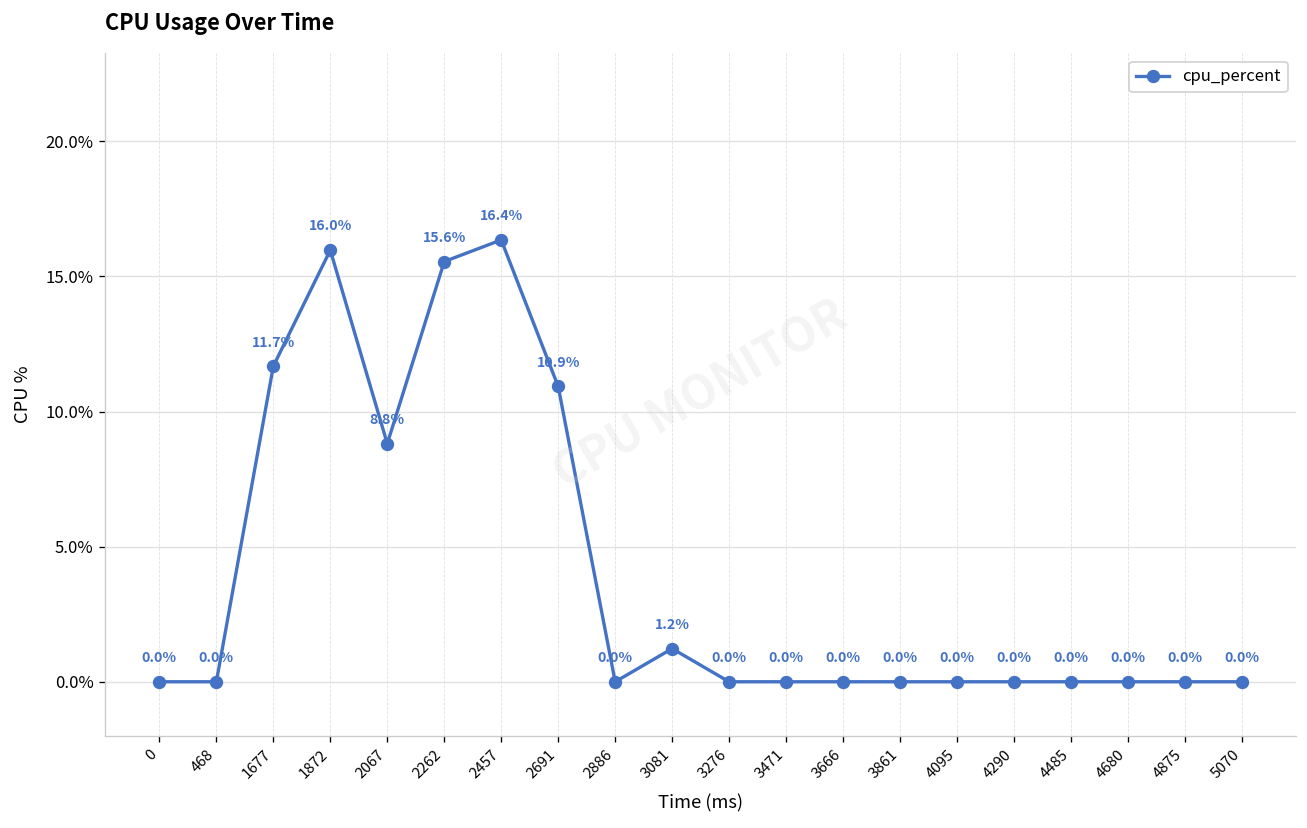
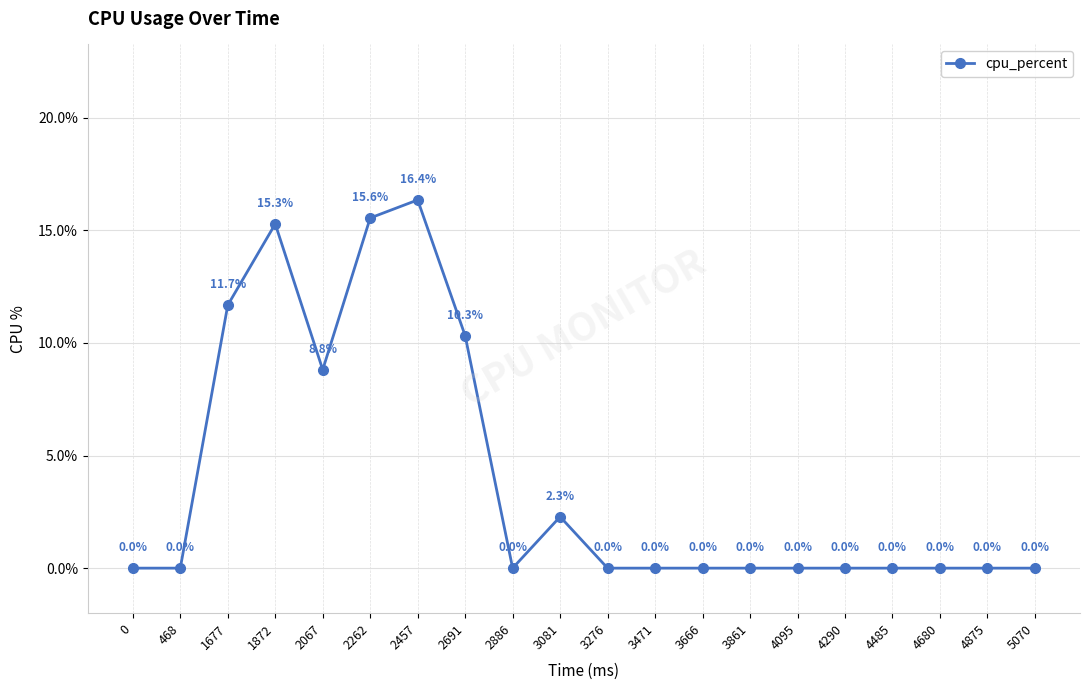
  {
    "0": "0.0%",
    "468": "0.0%",
    "1677": "11.7%",
-   "1872": "16.0%",
+   "1872": "15.3%",
    "2067": "8.8%",
    "2262": "15.6%",
    "2457": "16.4%",
-   "2691": "10.9%",
+   "2691": "10.3%",
    "2886": "0.0%",
-   "3081": "1.2%",
+   "3081": "2.3%",
    "3276": "0.0%",
    "3471": "0.0%",
    "3666": "0.0%",
    "3861": "0.0%",
    "4095": "0.0%",
    "4290": "0.0%",
    "4485": "0.0%",
    "4680": "0.0%",
    "4875": "0.0%",
    "5070": "0.0%"
  }
